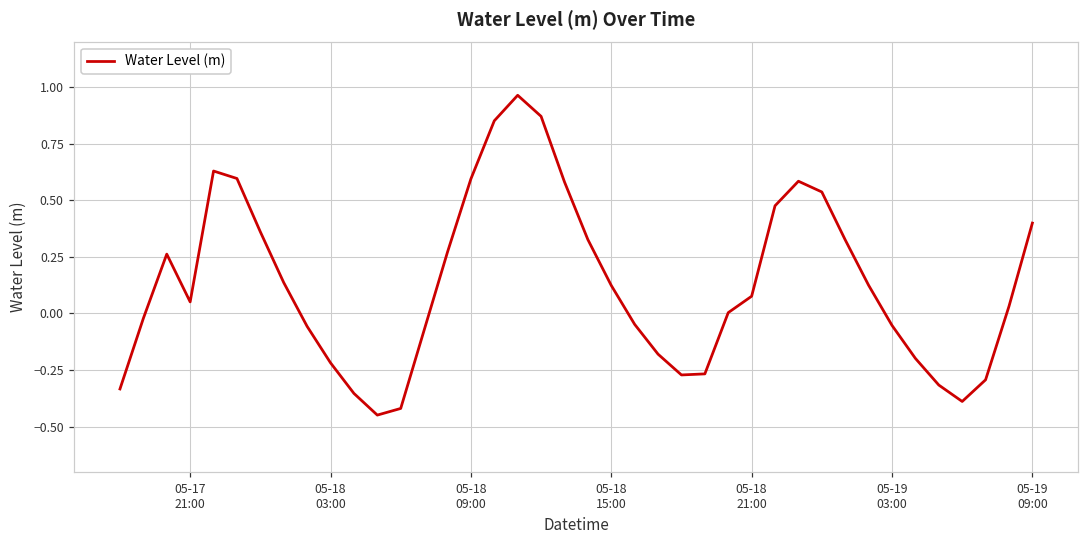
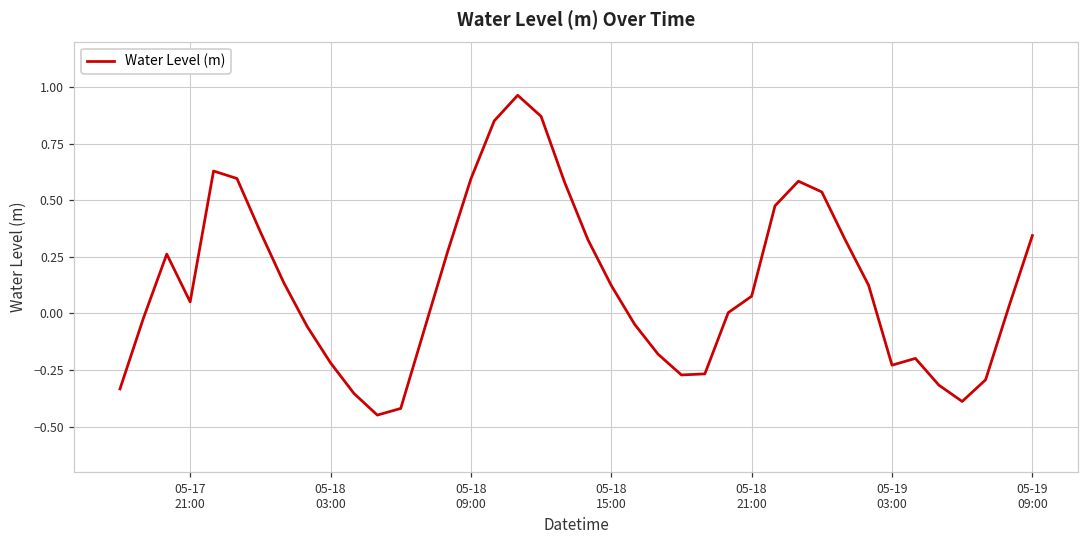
  {
    "05-17 21:00": 0.05,
    "05-18 03:00": -0.22,
    "05-18 09:00": 0.59,
    "05-18 15:00": 0.12,
    "05-18 21:00": 0.08,
-   "05-19 03:00": -0.05,
-   "05-19 09:00": 0.40
+   "05-19 03:00": -0.23,
+   "05-19 09:00": 0.34
  }
